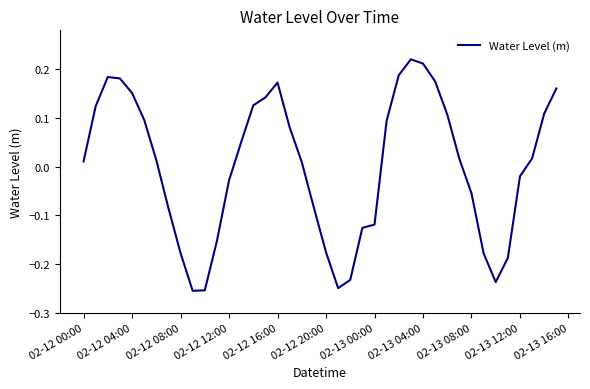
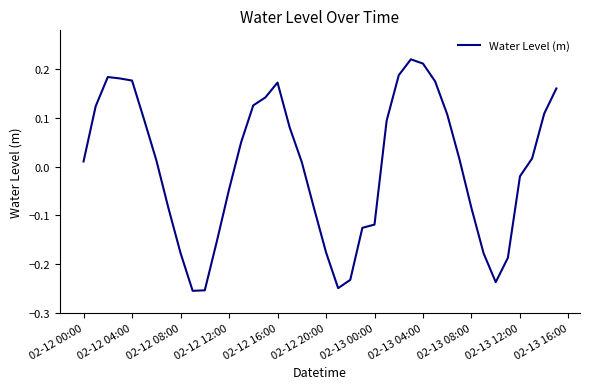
  {
    "02-12 00:00": 0.01,
-   "02-12 04:00": 0.15,
+   "02-12 04:00": 0.18,
    "02-12 08:00": -0.18,
-   "02-12 12:00": -0.03,
+   "02-12 12:00": -0.05,
    "02-12 16:00": 0.17,
    "02-12 20:00": -0.18,
    "02-13 00:00": -0.12,
    "02-13 04:00": 0.21,
-   "02-13 08:00": -0.06,
+   "02-13 08:00": -0.09,
    "02-13 12:00": -0.02
  }
